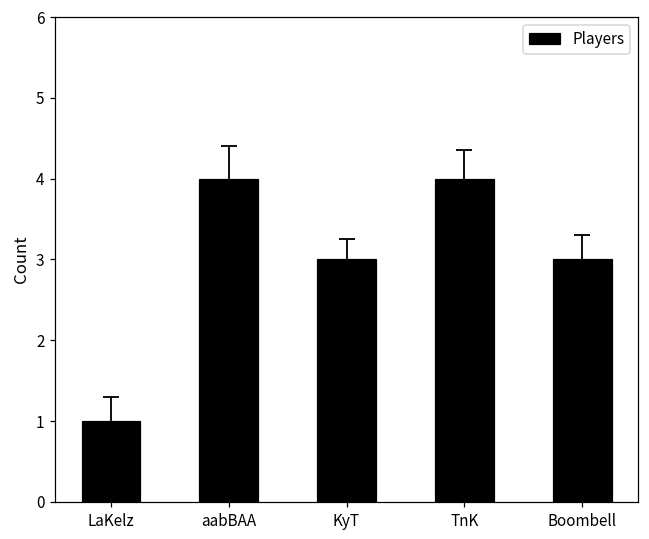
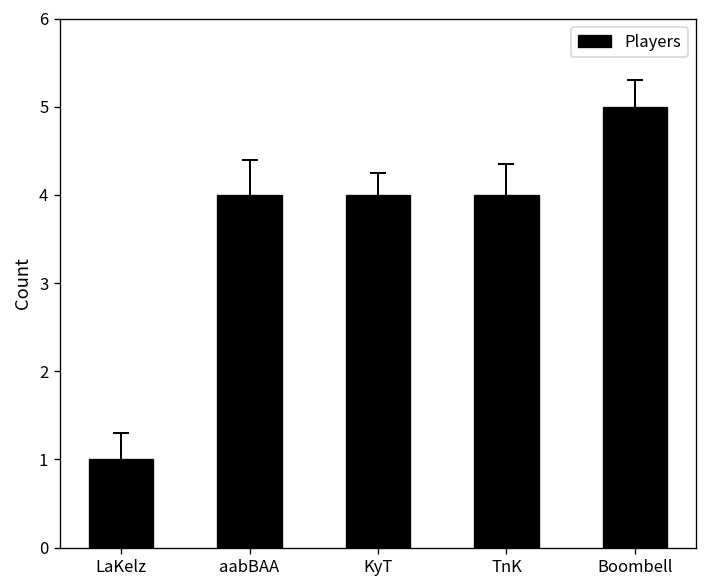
  {
    "Players": {
      "LaKelz": 1,
      "aabBAA": 4,
-     "KyT": 3,
+     "KyT": 4,
      "TnK": 4,
-     "Boombell": 3
+     "Boombell": 5
    }
  }
